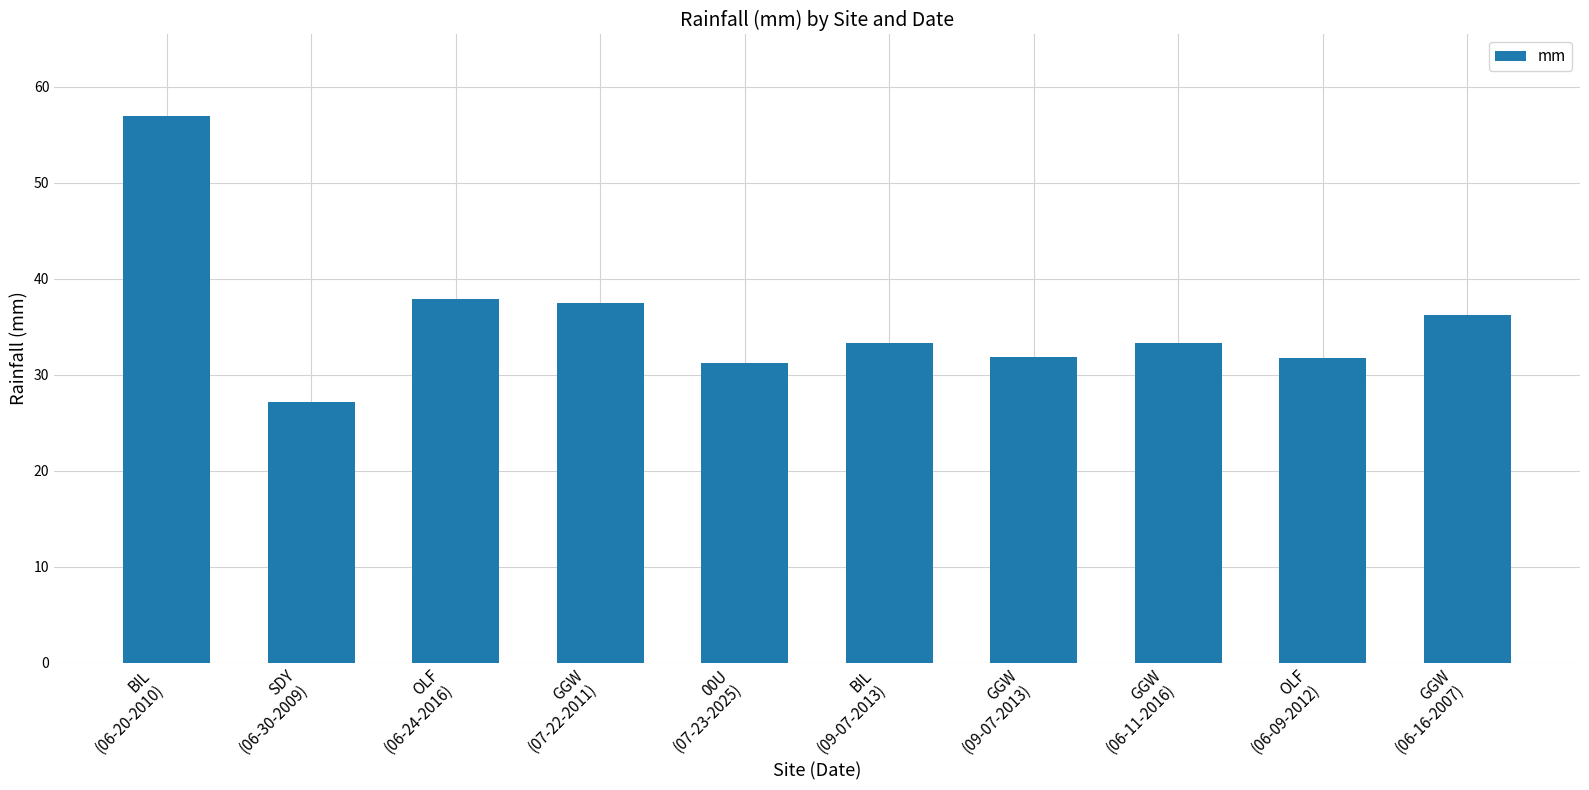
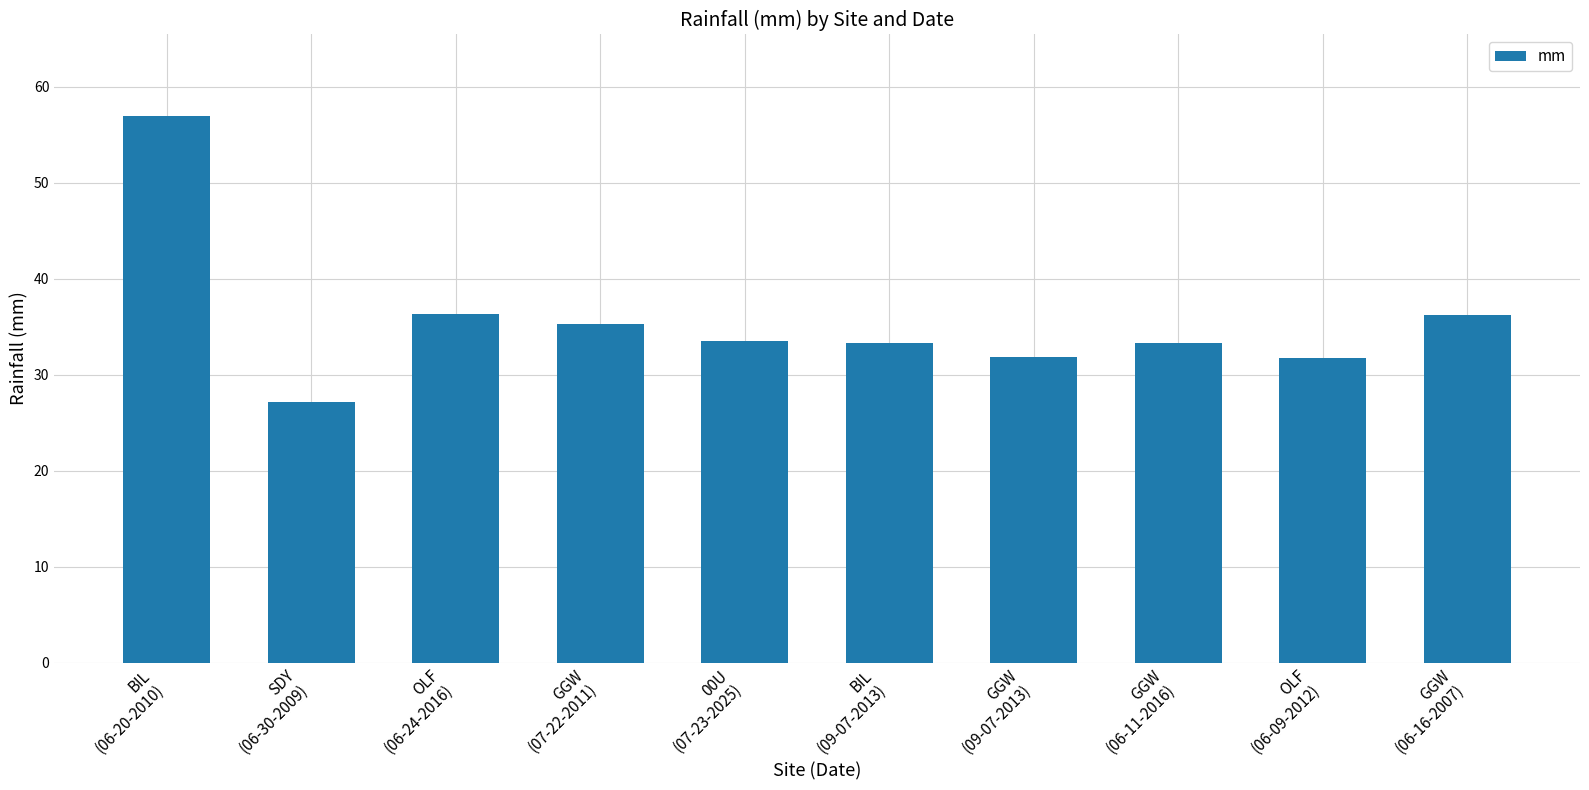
  {
    "BIL (06-20-2010)": 57,
    "SDY (06-30-2009)": 27,
-   "OLF (06-24-2016)": 38,
-   "GGW (07-22-2011)": 38,
-   "00U (07-23-2025)": 31,
+   "OLF (06-24-2016)": 36,
+   "GGW (07-22-2011)": 35,
+   "00U (07-23-2025)": 34,
    "BIL (09-07-2013)": 33,
    "GGW (09-07-2013)": 32,
    "GGW (06-11-2016)": 33,
    "OLF (06-09-2012)": 32,
    "GGW (06-16-2007)": 36
  }
